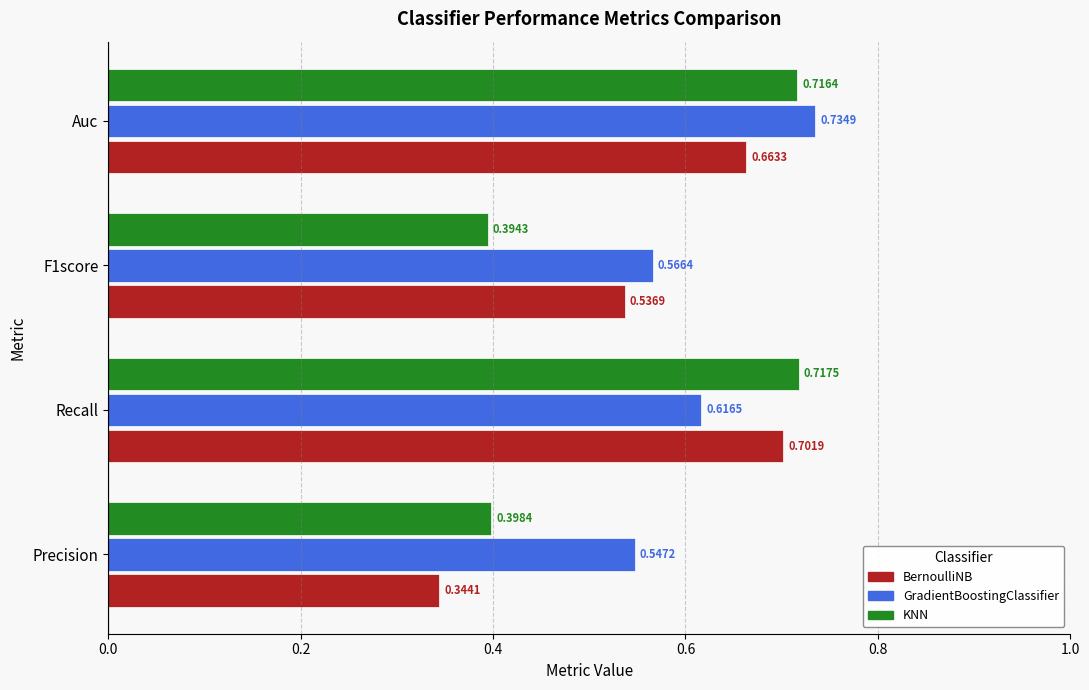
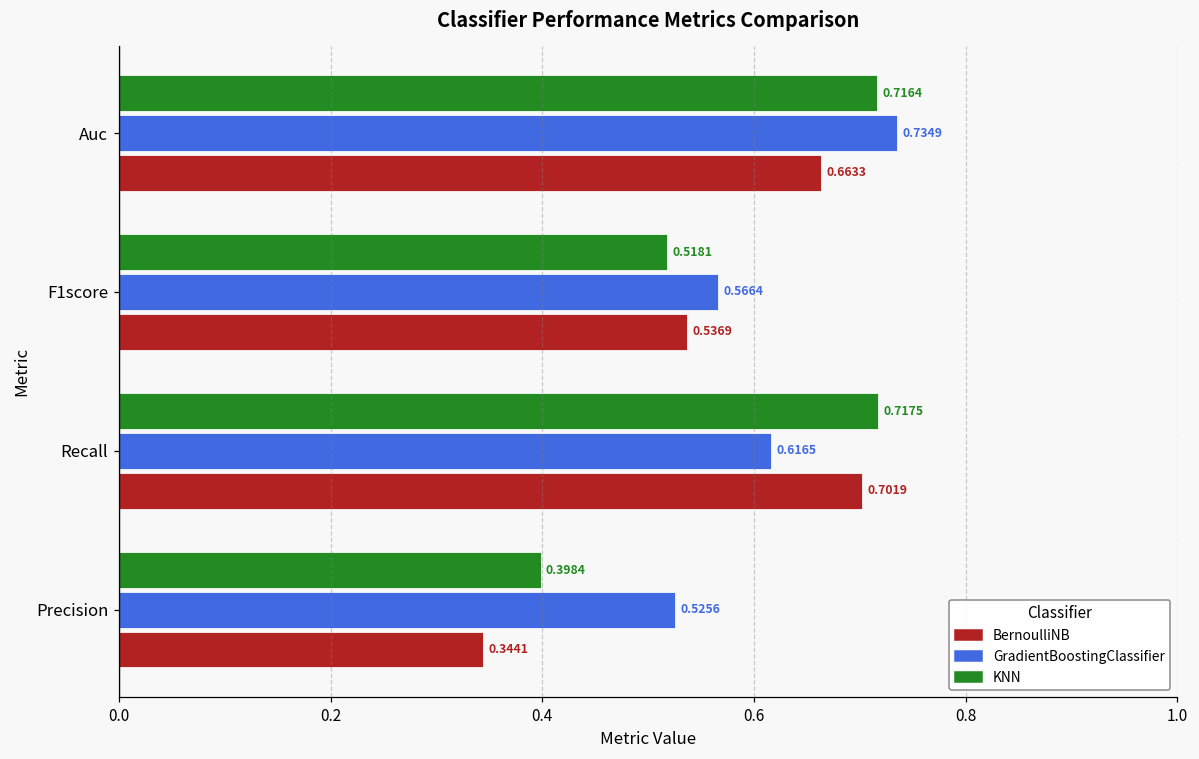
  {
    "BernoulliNB": {
      "Auc": 0.6633,
      "F1score": 0.5369,
      "Recall": 0.7019,
      "Precision": 0.3441
    },
    "GradientBoostingClassifier": {
      "Auc": 0.7349,
      "F1score": 0.5664,
      "Recall": 0.6165,
-     "Precision": 0.5472
+     "Precision": 0.5256
    },
    "KNN": {
      "Auc": 0.7164,
-     "F1score": 0.3943,
+     "F1score": 0.5181,
      "Recall": 0.7175,
      "Precision": 0.3984
    }
  }
